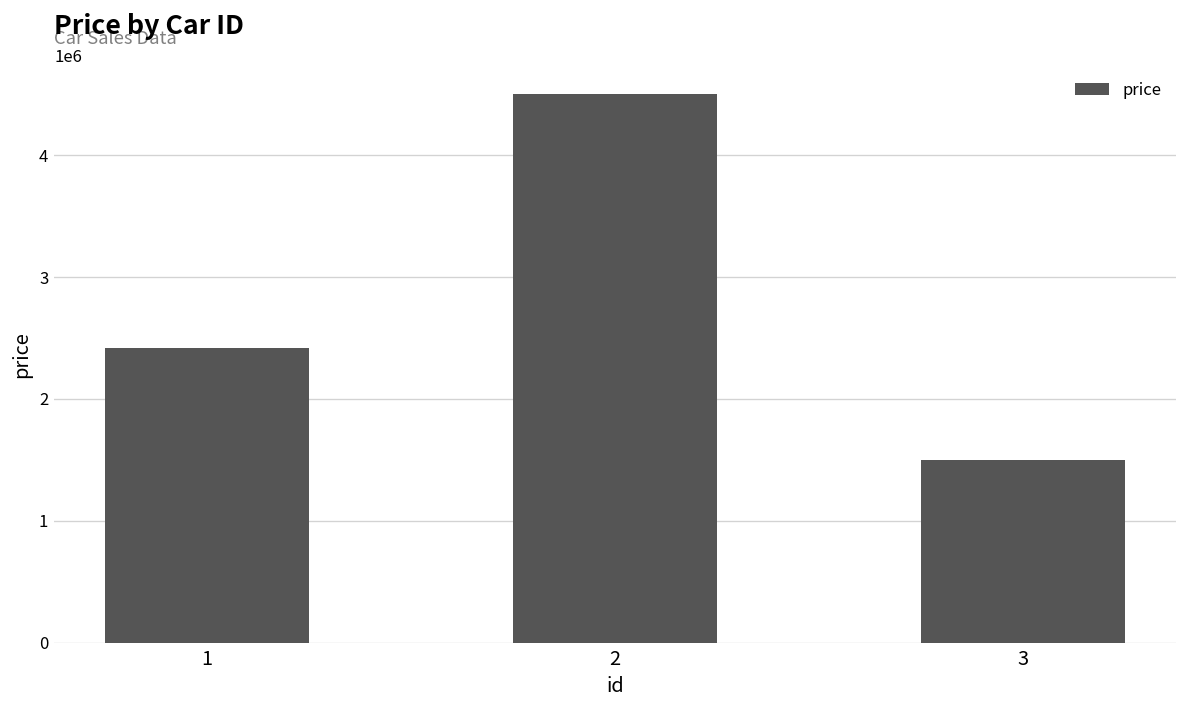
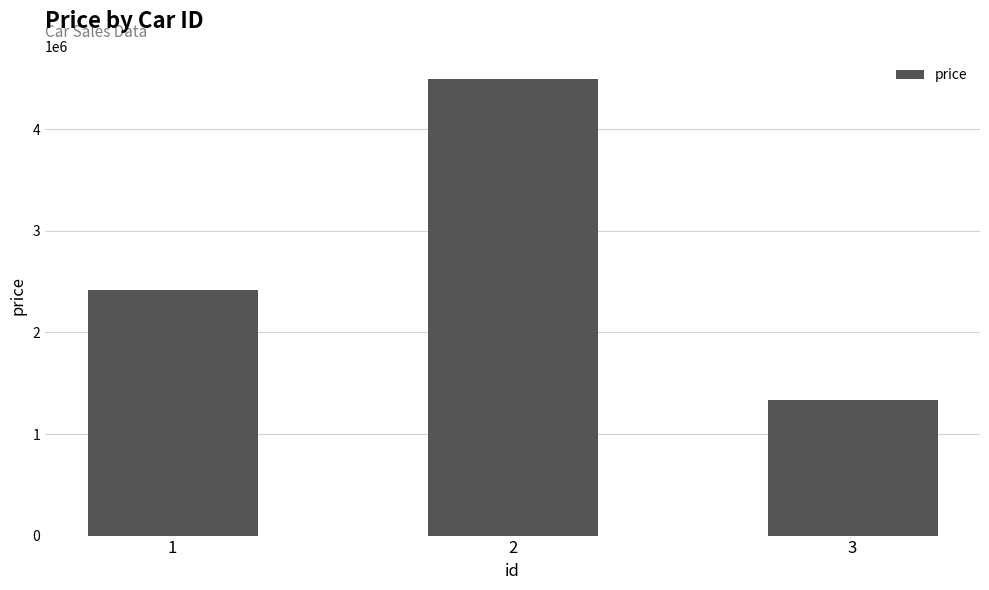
  {
    "1": 2420000,
    "2": 4500000,
-   "3": 1500000
+   "3": 1330000
  }
